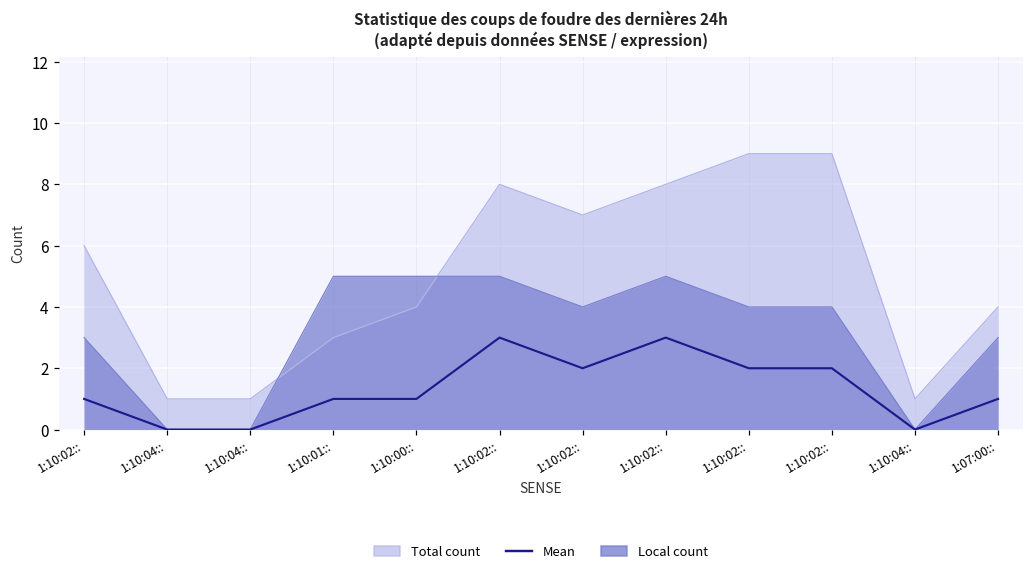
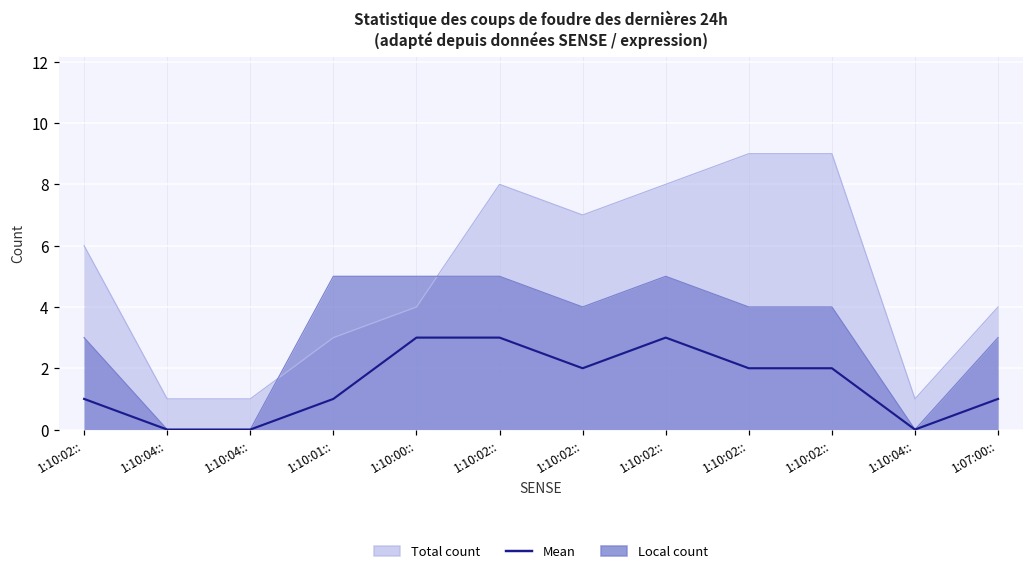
  {
    "Total count": {
      "1:10:01::": 3,
      "1:10:00::": 4,
      "1:07:00::": 4
    },
    "Local count": {
      "1:10:01::": 5,
      "1:10:00::": 5,
      "1:07:00::": 3
    },
    "Mean": {
      "1:10:01::": 1,
-     "1:10:00::": 1,
+     "1:10:00::": 3,
      "1:07:00::": 1
    }
  }
